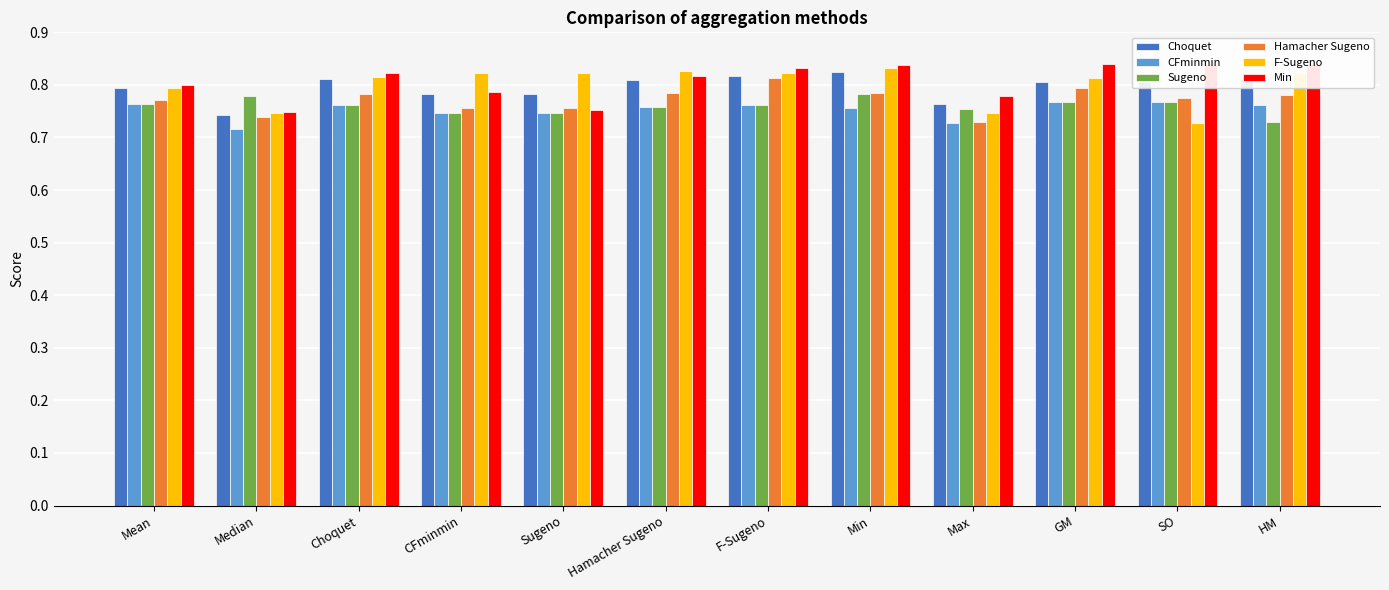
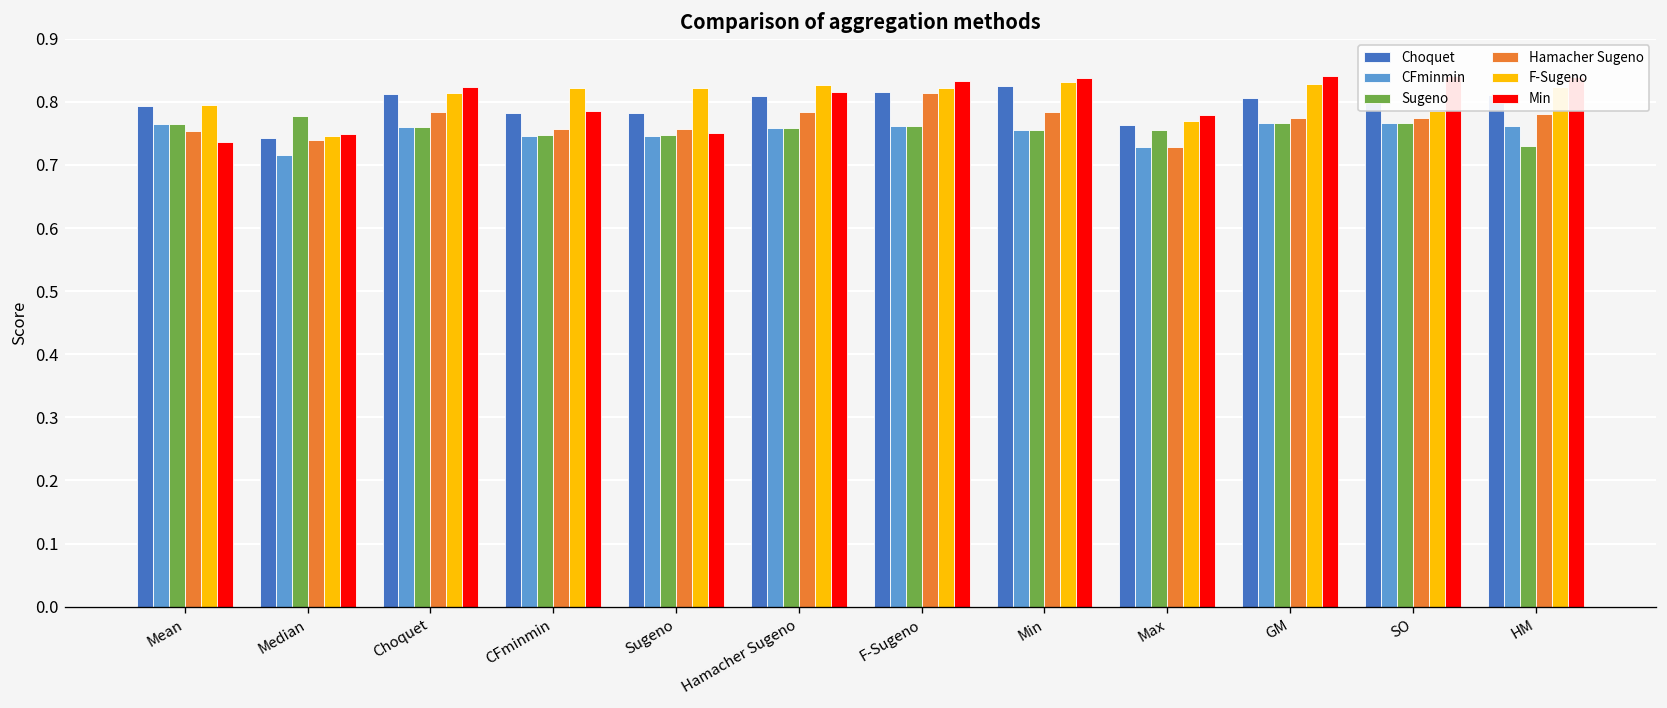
  {
    "Sugeno": {
      "Mean": 0.76,
      "Median": 0.78,
      "Choquet": 0.76,
      "CFminmin": 0.75,
      "Sugeno": 0.75,
      "Hamacher Sugeno": 0.76,
      "F-Sugeno": 0.76,
-     "Min": 0.78,
+     "Min": 0.76,
      "Max": 0.75,
      "GM": 0.77,
      "SO": 0.77,
      "HM": 0.73
    },
    "Hamacher Sugeno": {
-     "Mean": 0.77,
+     "Mean": 0.75,
      "Median": 0.74,
      "Choquet": 0.78,
      "CFminmin": 0.76,
      "Sugeno": 0.76,
      "Hamacher Sugeno": 0.78,
      "F-Sugeno": 0.81,
      "Min": 0.78,
      "Max": 0.73,
-     "GM": 0.79,
+     "GM": 0.77,
      "SO": 0.77,
      "HM": 0.78
    },
    "F-Sugeno": {
      "Mean": 0.79,
      "Median": 0.75,
      "Choquet": 0.81,
      "CFminmin": 0.82,
      "Sugeno": 0.82,
      "Hamacher Sugeno": 0.83,
      "F-Sugeno": 0.82,
      "Min": 0.83,
-     "Max": 0.75,
-     "GM": 0.81,
-     "SO": 0.73
+     "Max": 0.77,
+     "GM": 0.83,
+     "SO": 0.79
    },
    "Min": {
-     "Mean": 0.80,
+     "Mean": 0.74,
      "Median": 0.75,
      "Choquet": 0.82,
      "CFminmin": 0.79,
      "Sugeno": 0.75,
      "Hamacher Sugeno": 0.82,
      "F-Sugeno": 0.83,
      "Min": 0.84,
      "Max": 0.78,
      "GM": 0.84
    }
  }
